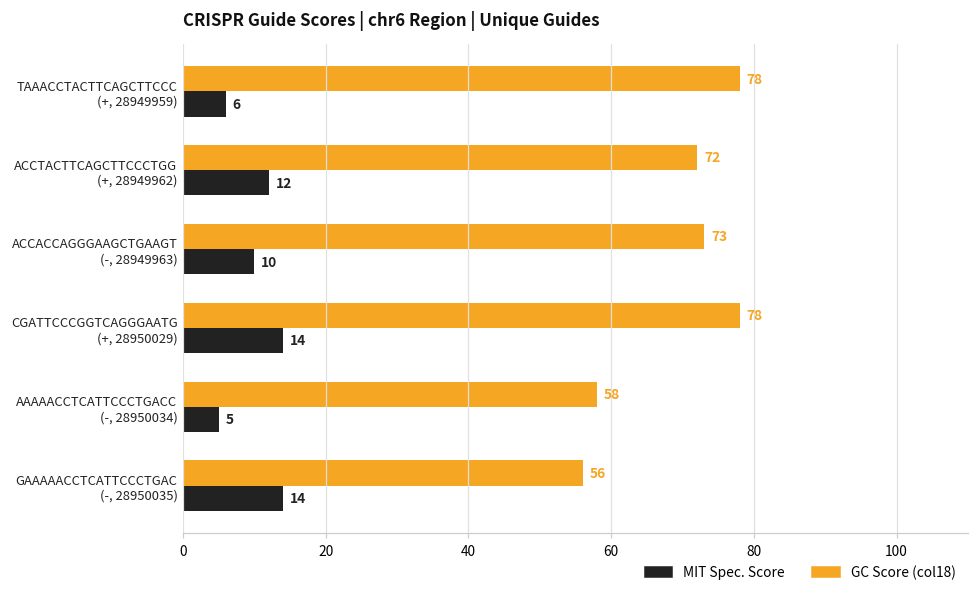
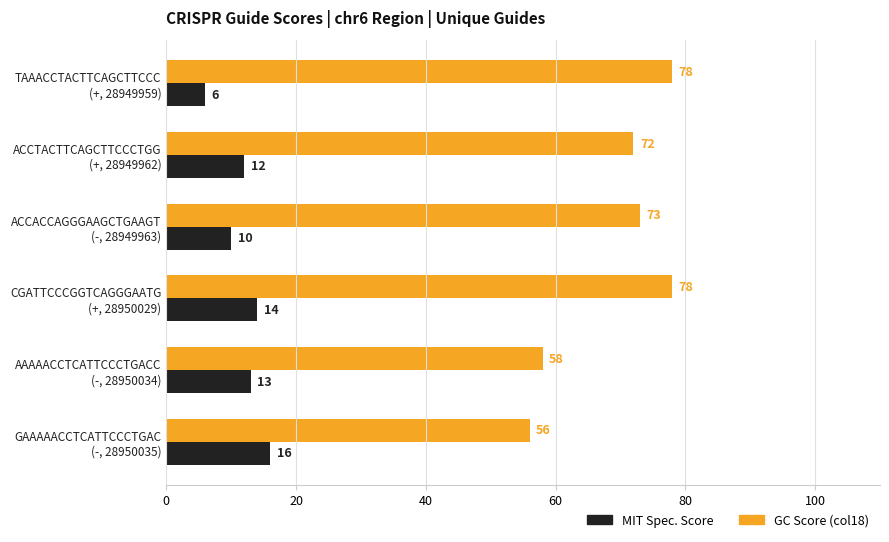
  {
    "MIT Spec. Score": {
      "TAAACCTACTTCAGCTTCCC (+, 28949959)": 6,
      "ACCTACTTCAGCTTCCCTGG (+, 28949962)": 12,
      "ACCACCAGGGAAGCTGAAGT (-, 28949963)": 10,
      "CGATTCCCGGTCAGGGAATG (+, 28950029)": 14,
-     "AAAAACCTCATTCCCTGACC (-, 28950034)": 5,
-     "GAAAAACCTCATTCCCTGAC (-, 28950035)": 14
+     "AAAAACCTCATTCCCTGACC (-, 28950034)": 13,
+     "GAAAAACCTCATTCCCTGAC (-, 28950035)": 16
    },
    "GC Score (col18)": {
      "TAAACCTACTTCAGCTTCCC (+, 28949959)": 78,
      "ACCTACTTCAGCTTCCCTGG (+, 28949962)": 72,
      "ACCACCAGGGAAGCTGAAGT (-, 28949963)": 73,
      "CGATTCCCGGTCAGGGAATG (+, 28950029)": 78,
      "AAAAACCTCATTCCCTGACC (-, 28950034)": 58,
      "GAAAAACCTCATTCCCTGAC (-, 28950035)": 56
    }
  }
